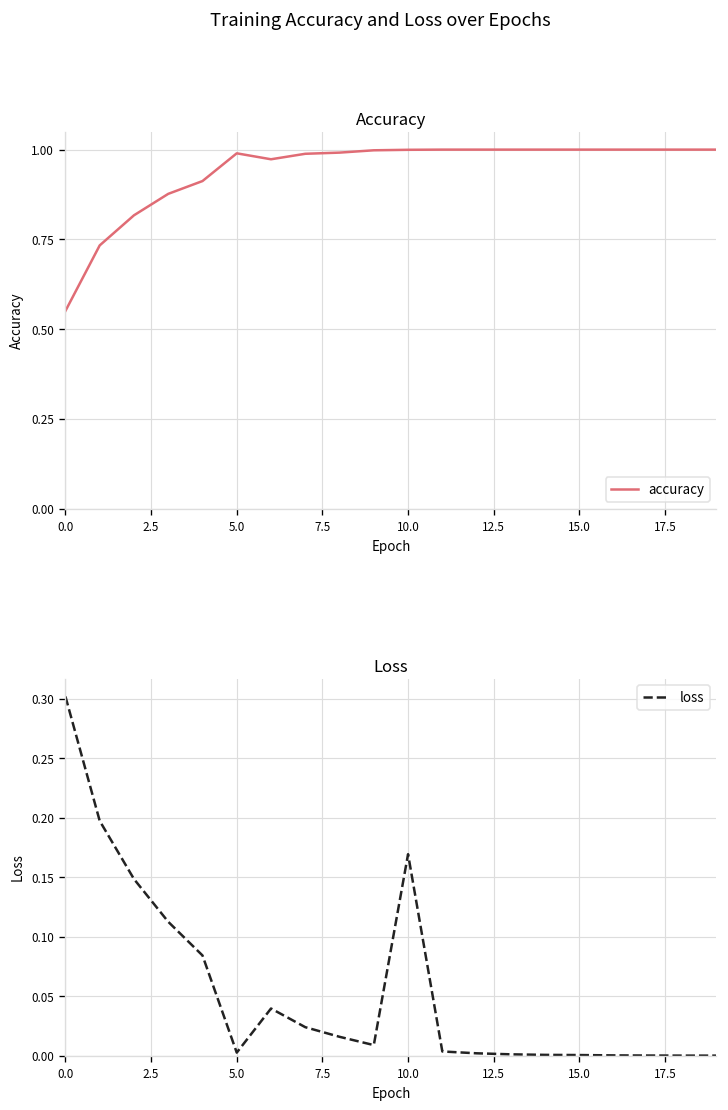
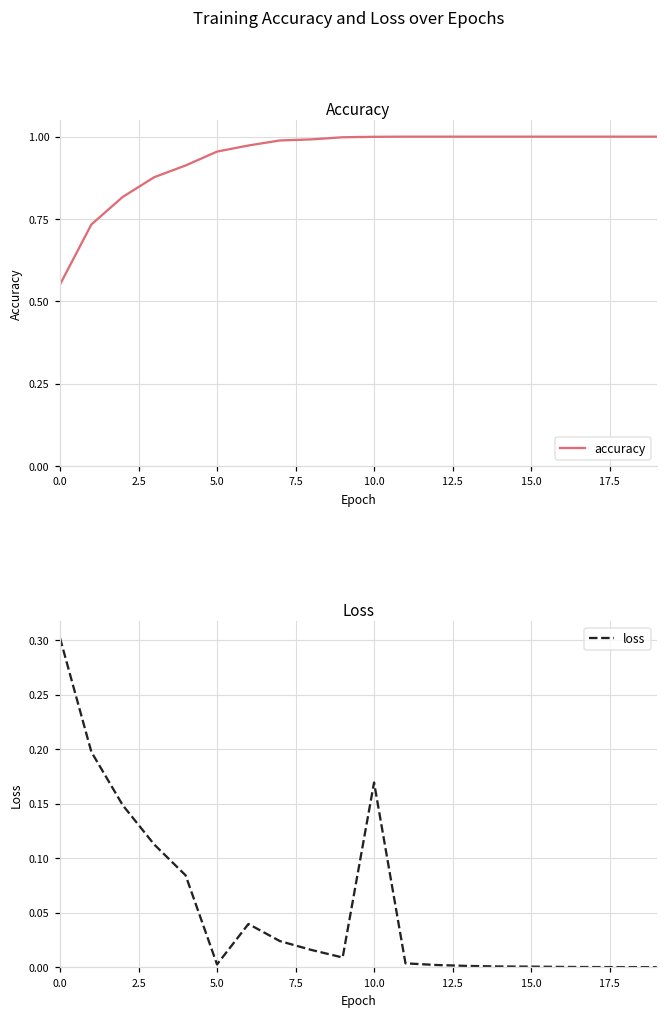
  {
    "Accuracy": {
      "0.0": 0.55,
-     "5.0": 0.99,
+     "5.0": 0.95,
      "10.0": 1.00,
      "15.0": 1.00
    },
    "Loss": {
      "0.0": 0.30,
      "5.0": 0.00,
      "10.0": 0.17,
      "15.0": 0.00
    }
  }
